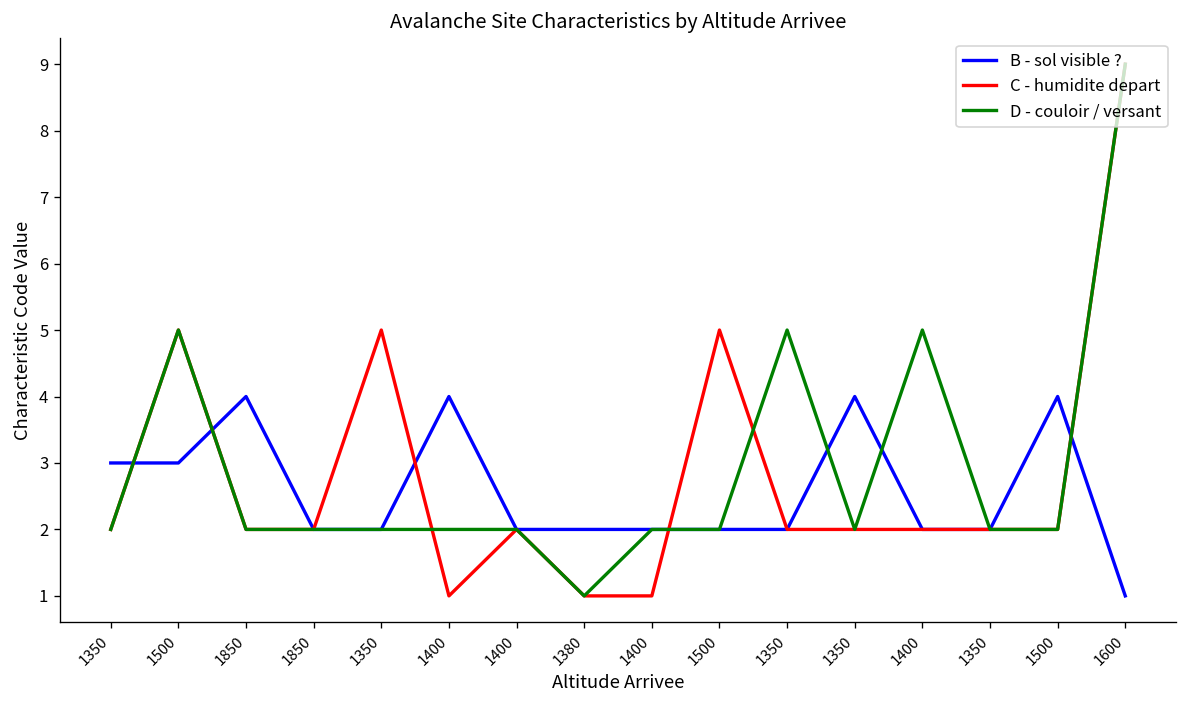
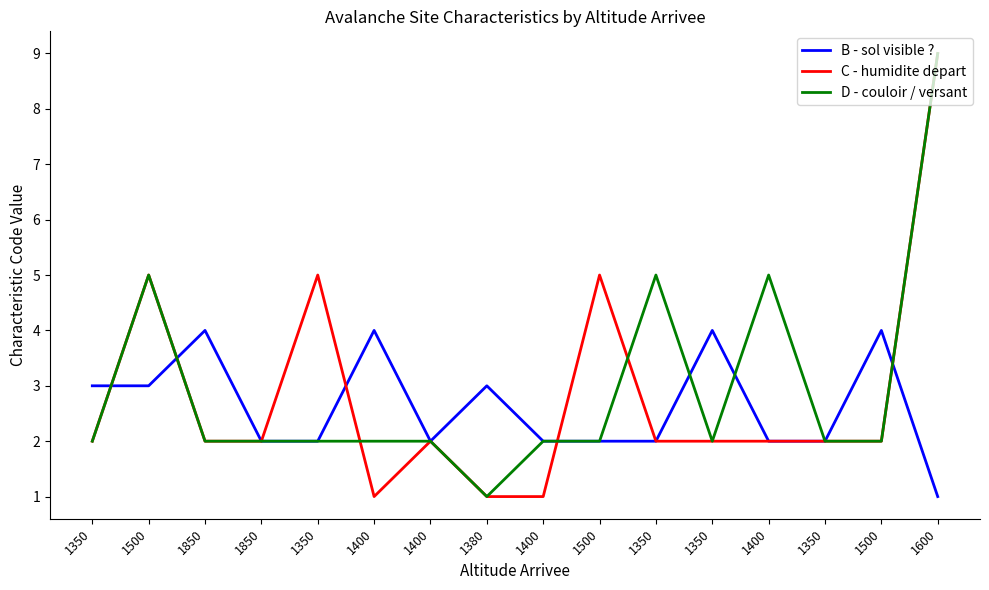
  {
    "B - sol visible ?": {
-     "1380": 2,
+     "1380": 3,
      "1600": 1
    }
  }
